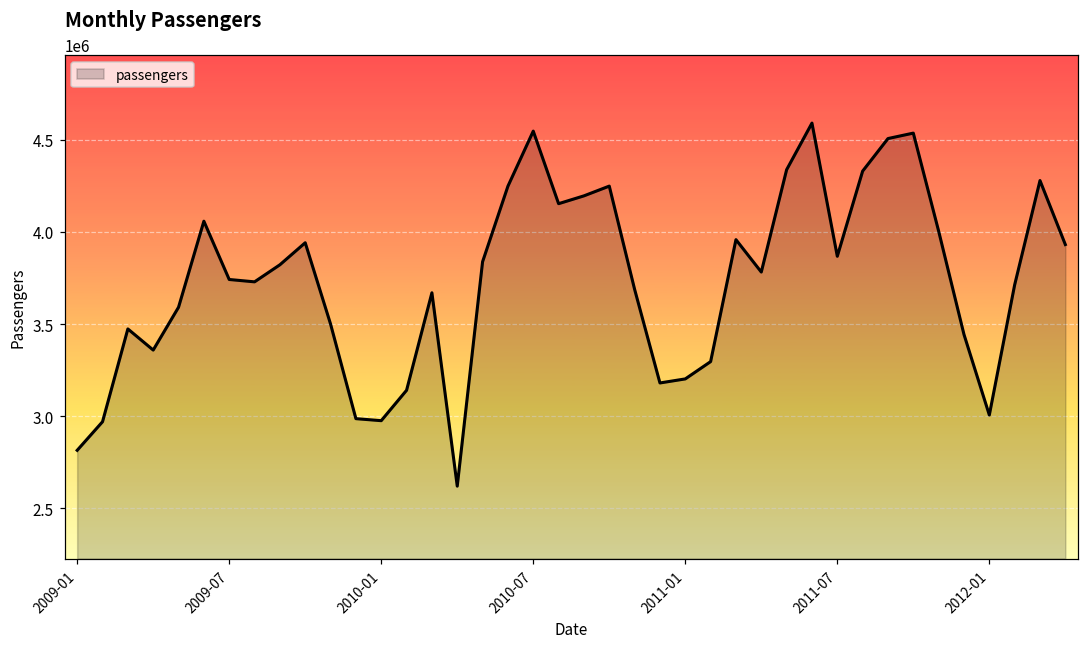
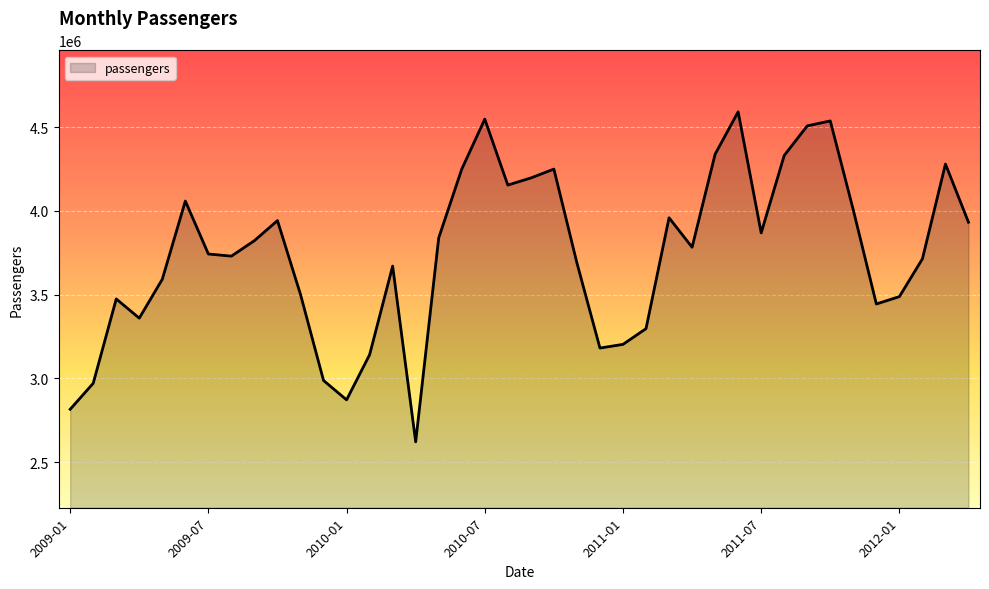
  {
    "2009-01": 2820000,
    "2009-07": 3740000,
-   "2010-01": 2980000,
+   "2010-01": 2870000,
    "2010-07": 4550000,
    "2011-01": 3200000,
    "2011-07": 3870000,
-   "2012-01": 3010000
+   "2012-01": 3490000
  }
